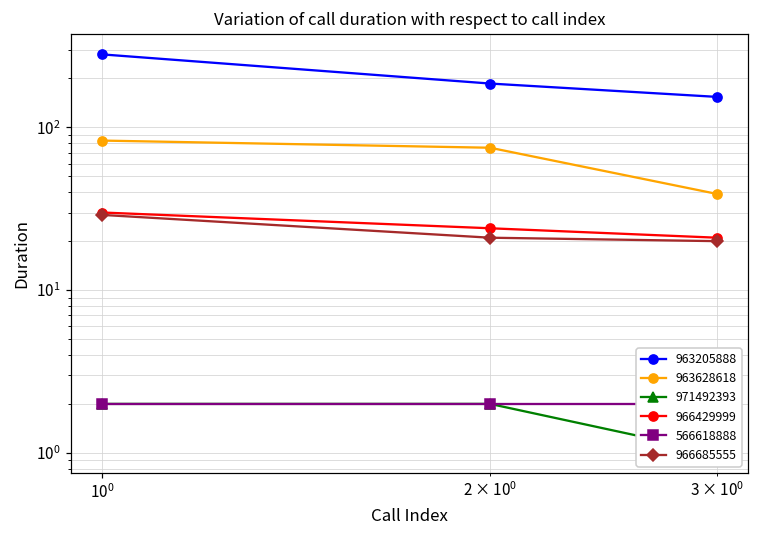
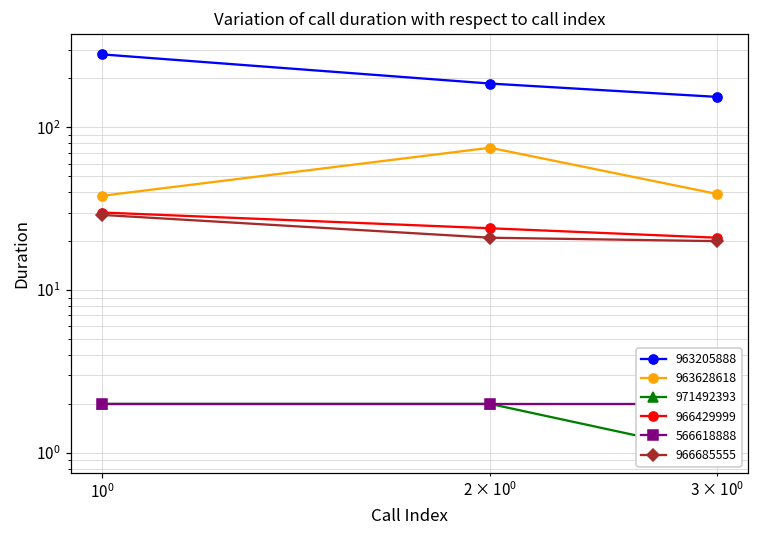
  {
    "963205888": {
      "10^0": 280
    },
    "963628618": {
-     "10^0": 80
+     "10^0": 38
    }
  }
